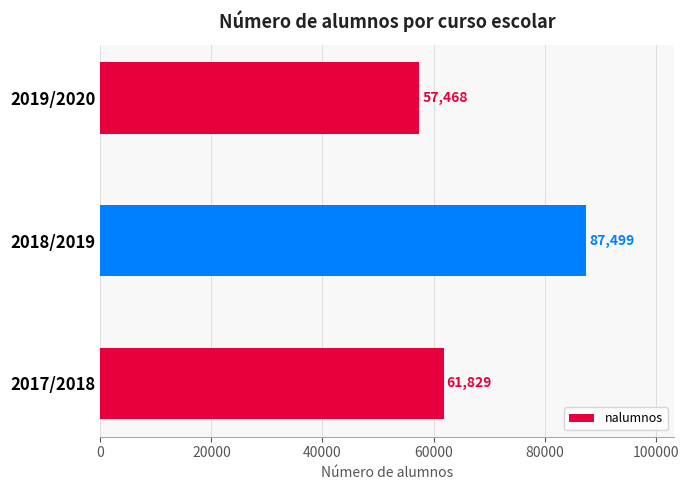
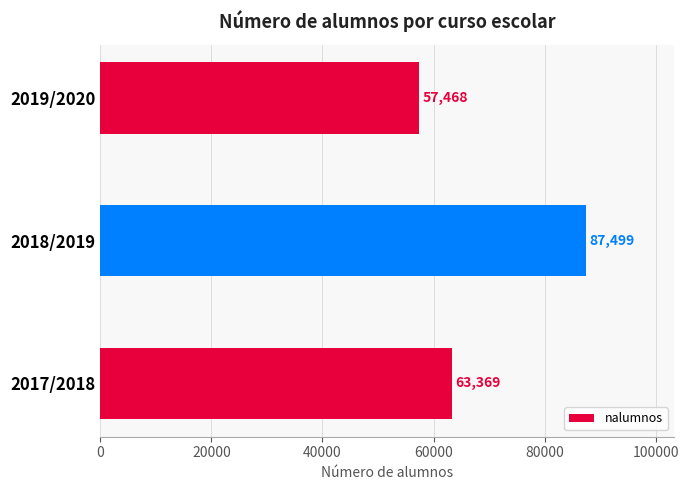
  {
    "2019/2020": "57,468",
    "2018/2019": "87,499",
-   "2017/2018": "61,829"
+   "2017/2018": "63,369"
  }
